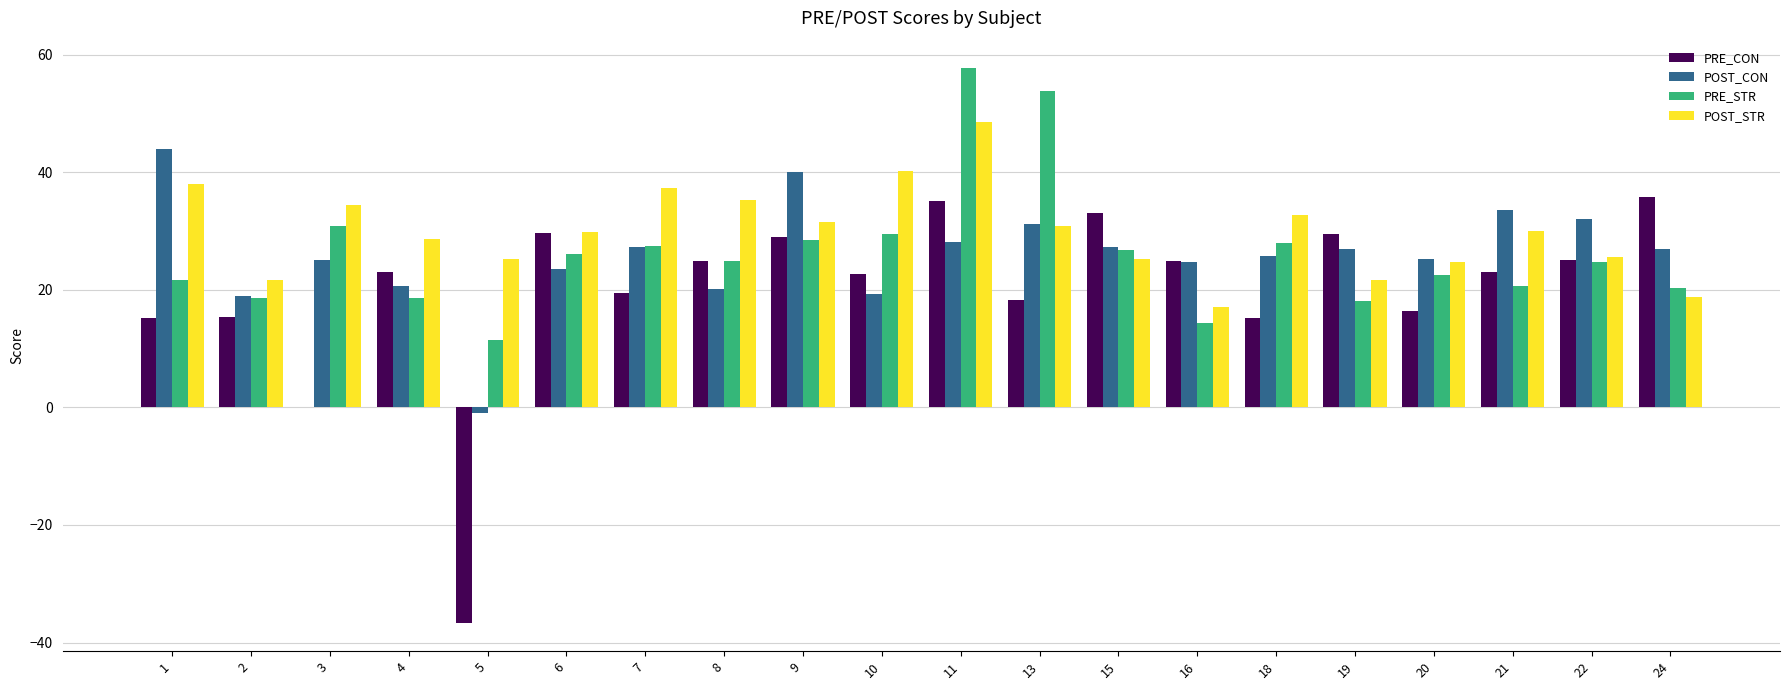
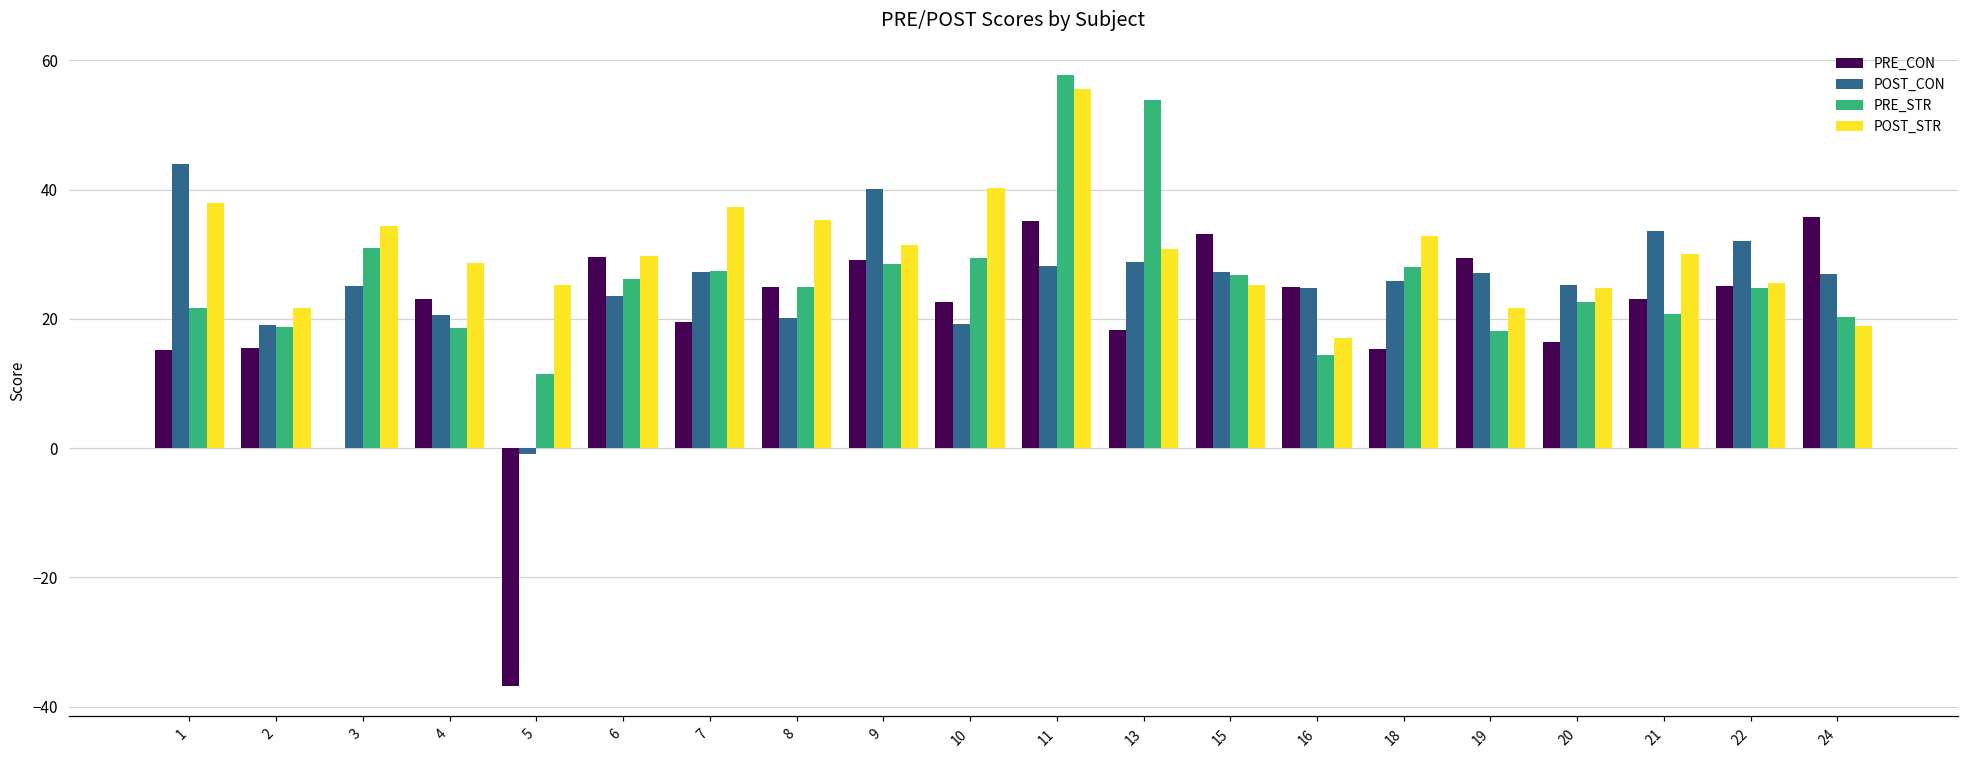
  {
    "PRE_CON": {
      "1": 15,
      "2": 15,
      "4": 23,
      "5": -37,
      "6": 30,
      "7": 19,
      "8": 25,
      "9": 29,
      "10": 23,
      "11": 35,
      "13": 18,
      "15": 33,
      "16": 25,
      "18": 15,
      "19": 29,
      "20": 16,
      "21": 23,
      "22": 25,
      "24": 36
    },
    "POST_CON": {
      "1": 44,
      "2": 19,
      "3": 25,
      "4": 21,
      "5": -1,
      "6": 23,
      "7": 27,
      "8": 20,
      "9": 40,
      "10": 19,
      "11": 28,
-     "13": 31,
+     "13": 29,
      "15": 27,
      "16": 25,
      "18": 26,
      "19": 27,
      "20": 25,
      "21": 34,
      "22": 32,
      "24": 27
    },
    "PRE_STR": {
      "1": 22,
      "2": 19,
      "3": 31,
      "4": 19,
      "5": 11,
      "6": 26,
      "7": 27,
      "8": 25,
      "9": 28,
      "10": 29,
      "11": 58,
      "13": 54,
      "15": 27,
      "16": 14,
      "18": 28,
      "19": 18,
      "20": 23,
      "21": 21,
      "22": 25,
      "24": 20
    },
    "POST_STR": {
      "1": 38,
      "2": 22,
      "3": 34,
      "4": 29,
      "5": 25,
      "6": 30,
      "7": 37,
      "8": 35,
      "9": 31,
      "10": 40,
-     "11": 49,
+     "11": 56,
      "13": 31,
      "15": 25,
      "16": 17,
      "18": 33,
      "19": 22,
      "20": 25,
      "21": 30,
      "22": 26,
      "24": 19
    }
  }
